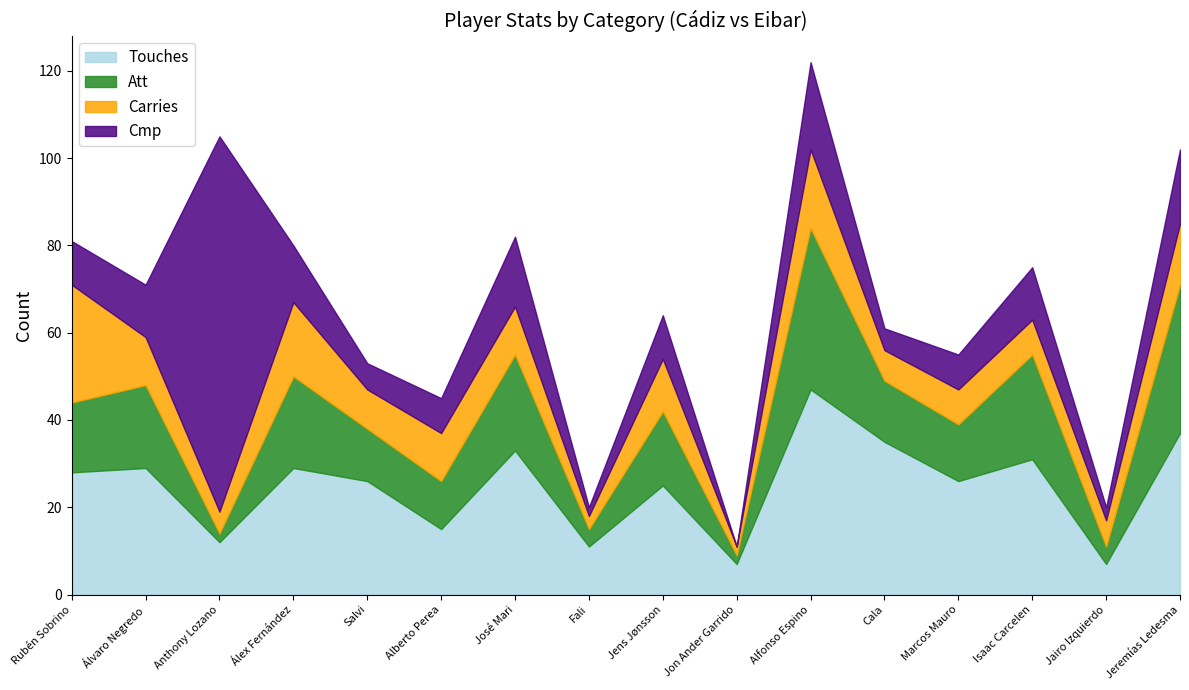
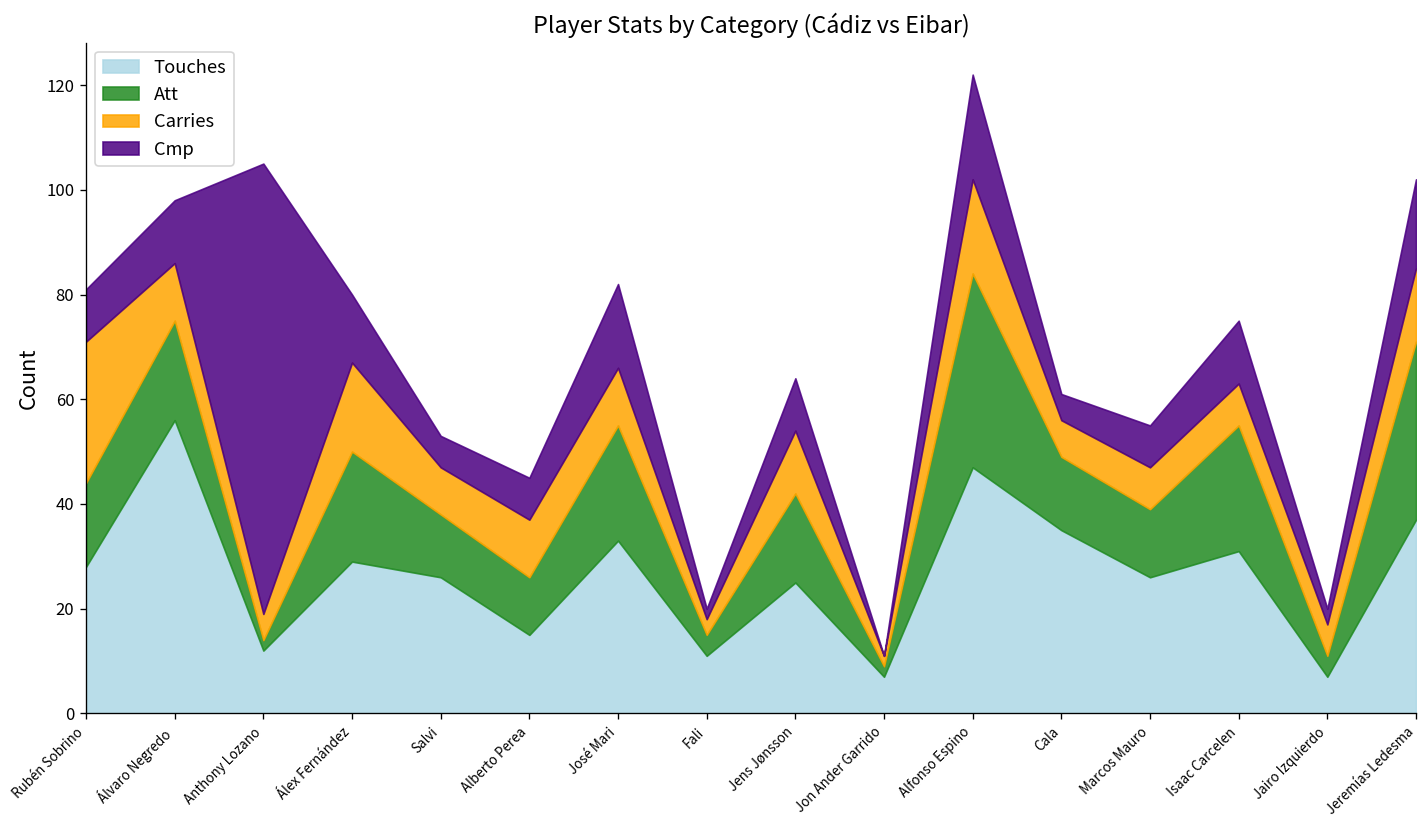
  {
    "Touches": {
      "Rubén Sobrino": 28,
-     "Álvaro Negredo": 29,
+     "Álvaro Negredo": 56,
      "Anthony Lozano": 12,
      "Álex Fernández": 29,
      "Salvi": 26,
      "Alberto Perea": 15,
      "José Mari": 33,
      "Fali": 11,
      "Jens Jønsson": 25,
      "Jon Ander Garrido": 7,
      "Alfonso Espino": 47,
      "Cala": 35,
      "Marcos Mauro": 26,
      "Isaac Carcelen": 31,
      "Jairo Izquierdo": 7,
      "Jeremías Ledesma": 37
    },
    "Att": {
      "Rubén Sobrino": 16,
      "Álvaro Negredo": 19,
      "Anthony Lozano": 2,
      "Álex Fernández": 21,
      "Salvi": 12,
      "Alberto Perea": 11,
      "José Mari": 22,
      "Fali": 4,
      "Jens Jønsson": 17,
      "Jon Ander Garrido": 2,
      "Alfonso Espino": 37,
      "Cala": 14,
      "Marcos Mauro": 13,
      "Isaac Carcelen": 24,
      "Jairo Izquierdo": 4,
      "Jeremías Ledesma": 34
    },
    "Carries": {
      "Rubén Sobrino": 27,
      "Álvaro Negredo": 11,
      "Anthony Lozano": 5,
      "Álex Fernández": 17,
      "Salvi": 9,
      "Alberto Perea": 11,
      "José Mari": 11,
      "Fali": 3,
      "Jens Jønsson": 12,
      "Alfonso Espino": 18,
      "Cala": 7,
      "Marcos Mauro": 8,
      "Isaac Carcelen": 8,
      "Jairo Izquierdo": 6,
      "Jeremías Ledesma": 14
    },
    "Cmp": {
      "Rubén Sobrino": 10,
      "Álvaro Negredo": 12,
      "Anthony Lozano": 86,
      "Álex Fernández": 13,
      "Salvi": 6,
      "Alberto Perea": 8,
      "José Mari": 16,
      "Fali": 2,
      "Jens Jønsson": 10,
      "Alfonso Espino": 20,
      "Cala": 5,
      "Marcos Mauro": 8,
      "Isaac Carcelen": 12,
      "Jairo Izquierdo": 3,
      "Jeremías Ledesma": 17
    }
  }
